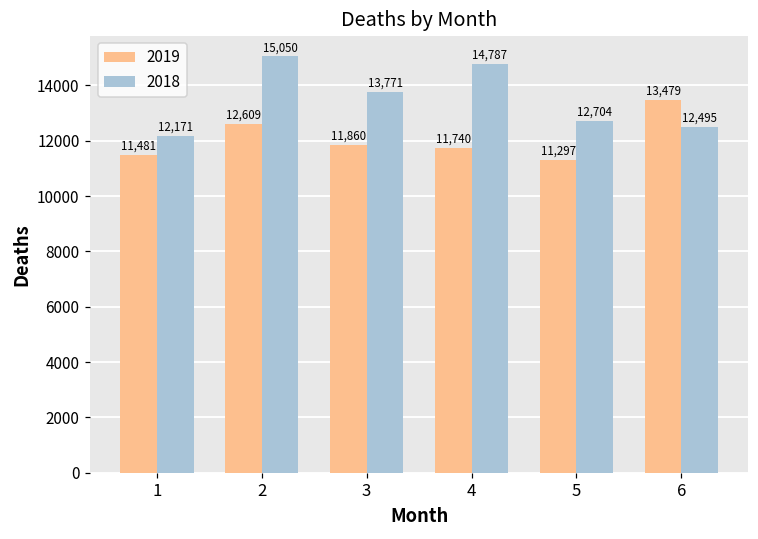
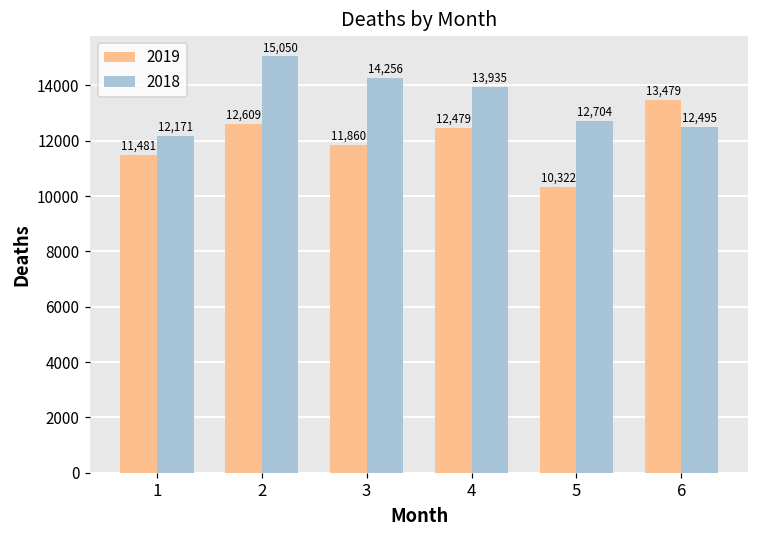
  {
    "2019": {
      "1": "11,481",
      "2": "12,609",
      "3": "11,860",
-     "4": "11,740",
-     "5": "11,297",
+     "4": "12,479",
+     "5": "10,322",
      "6": "13,479"
    },
    "2018": {
      "1": "12,171",
      "2": "15,050",
-     "3": "13,771",
-     "4": "14,787",
+     "3": "14,256",
+     "4": "13,935",
      "5": "12,704",
      "6": "12,495"
    }
  }
